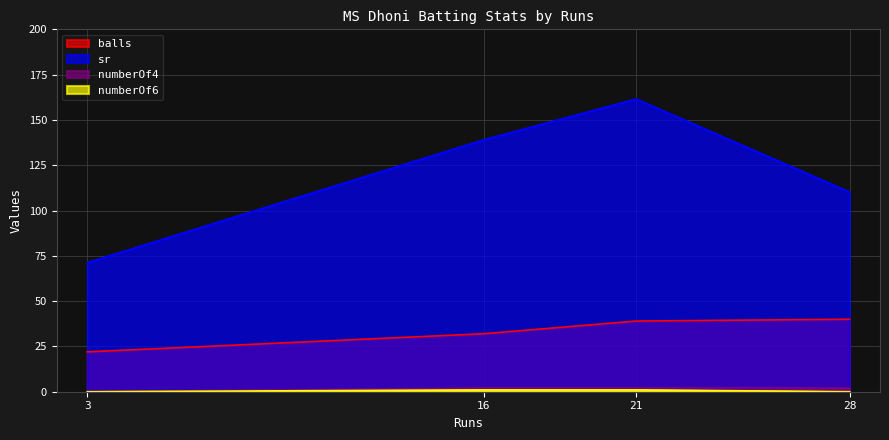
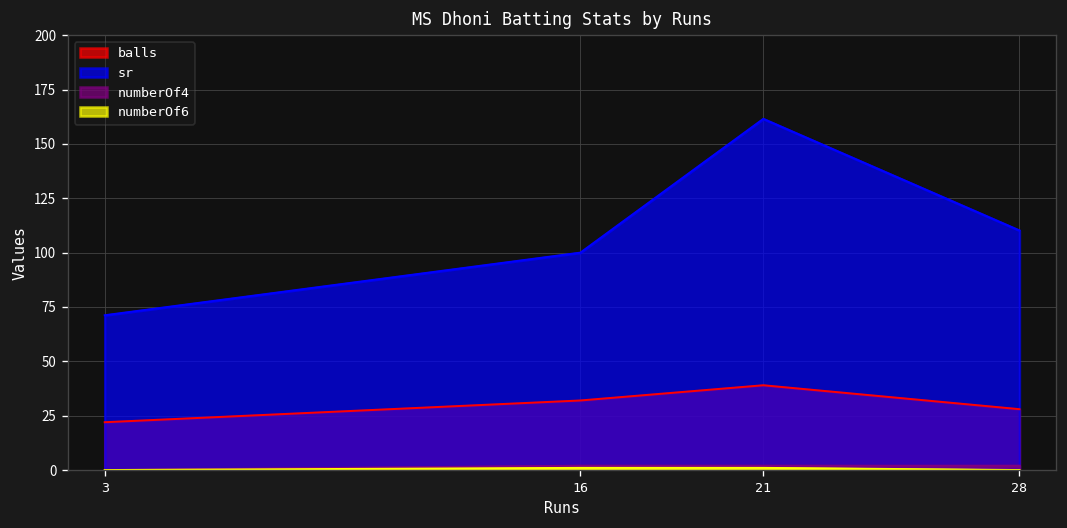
  {
    "balls": {
      "3": 22,
      "16": 32,
      "21": 39,
-     "28": 40
+     "28": 28
    },
    "sr": {
      "3": 71,
-     "16": 139,
+     "16": 100,
      "21": 162,
      "28": 110
    },
    "numberOf4": {
      "28": 2
    },
    "numberOf6": {
      "28": 0
    }
  }
